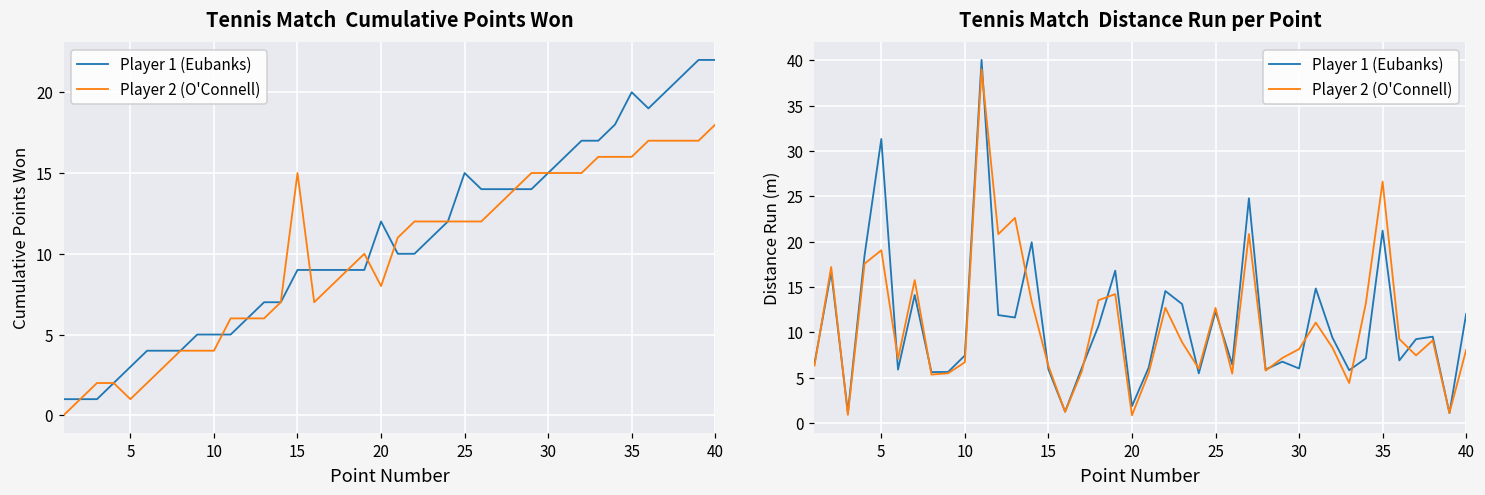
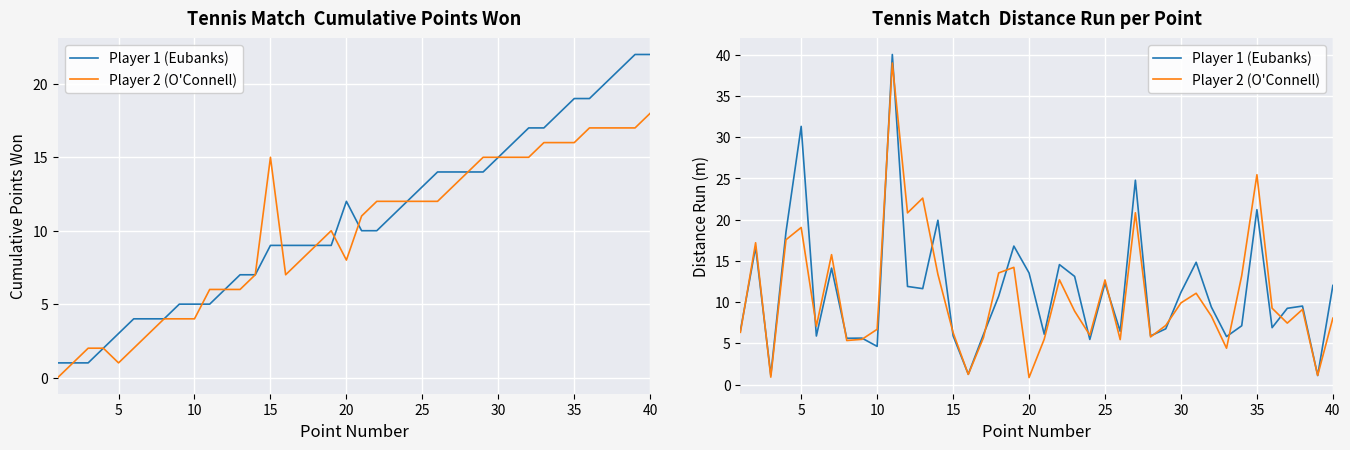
  {
    "Tennis Match Cumulative Points Won": {
      "Player 1 (Eubanks)": {
        "5": 3,
        "10": 5,
        "15": 9,
        "20": 12,
-       "25": 15,
-       "35": 20,
+       "25": 13,
+       "35": 19,
        "40": 22
      },
      "Player 2 (O'Connell)": {
        "5": 1,
        "10": 4,
        "15": 15,
        "20": 8,
        "25": 12,
        "35": 16,
        "40": 18
      }
    },
    "Tennis Match Distance Run per Point": {
      "Player 1 (Eubanks)": {
        "5": 31,
-       "10": 7,
+       "10": 5,
        "15": 6,
-       "20": 2,
+       "20": 14,
        "25": 12,
-       "30": 6,
+       "30": 11,
        "35": 21,
        "40": 12
      },
      "Player 2 (O'Connell)": {
        "5": 19,
        "10": 7,
        "15": 6,
        "20": 1,
        "25": 13,
-       "30": 8,
-       "35": 27,
+       "30": 10,
+       "35": 25,
        "40": 8
      }
    }
  }
